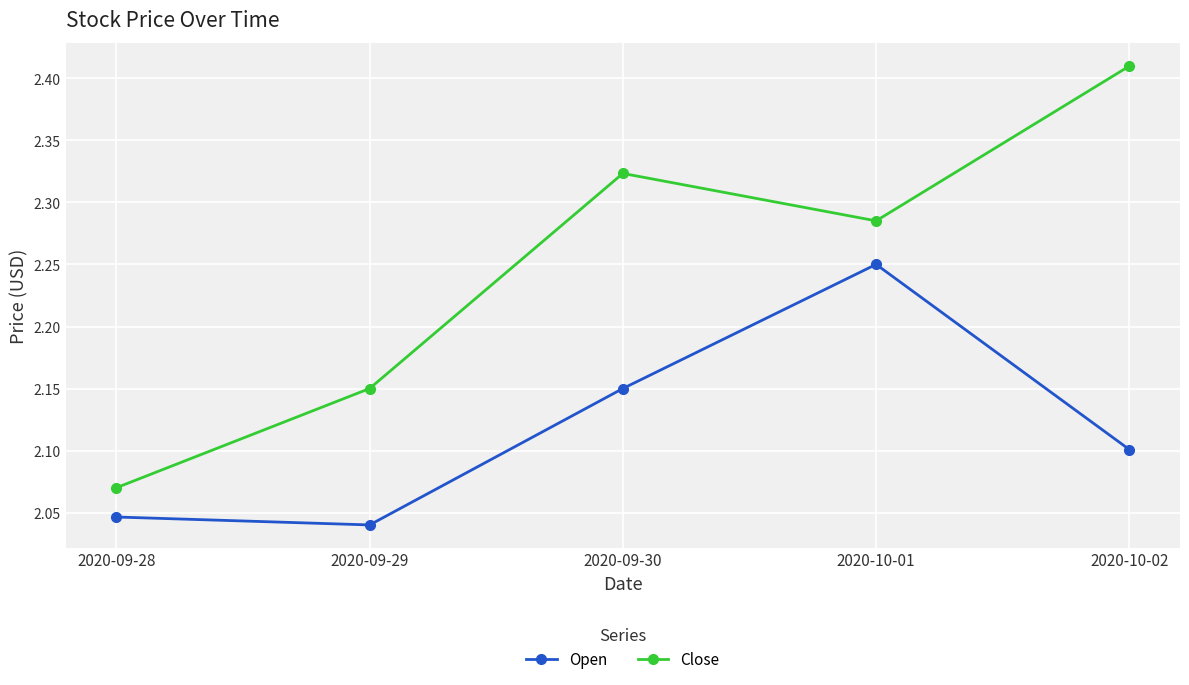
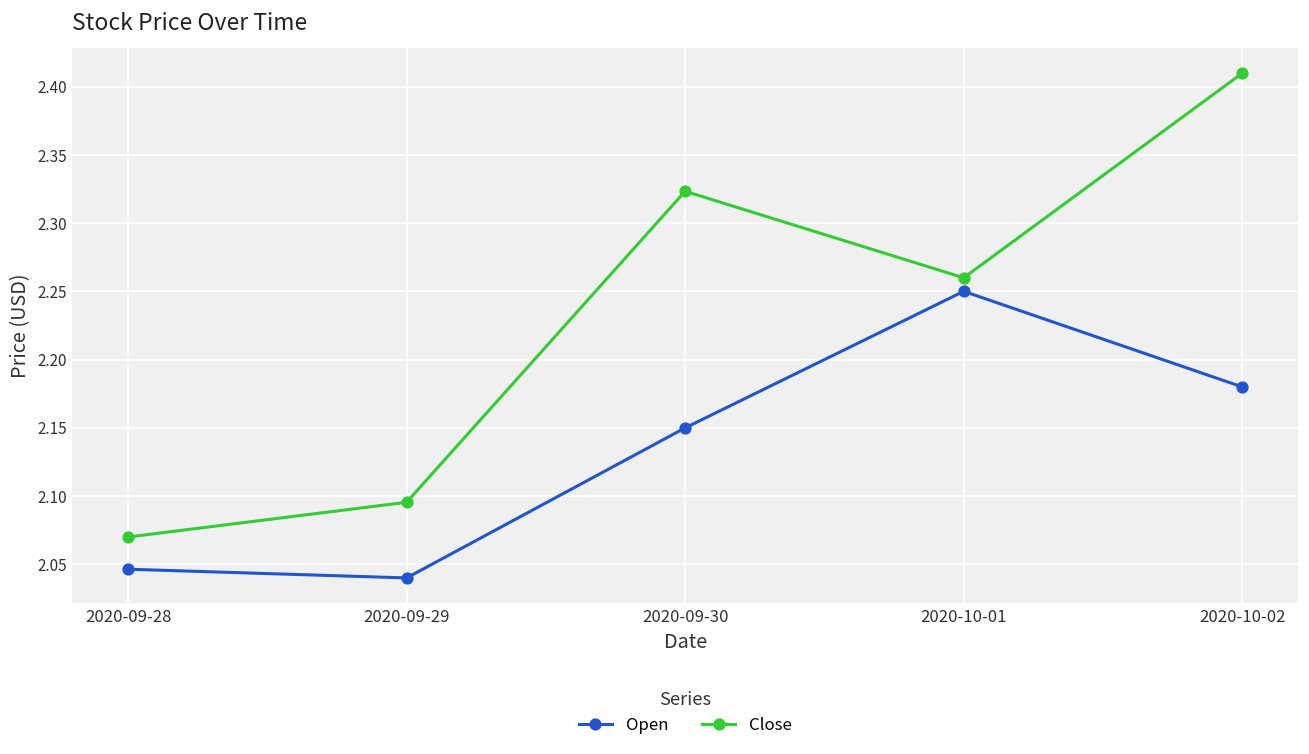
  {
    "Open": {
      "2020-09-28": 2.046,
      "2020-09-29": 2.040,
      "2020-09-30": 2.150,
      "2020-10-01": 2.250,
-     "2020-10-02": 2.101
+     "2020-10-02": 2.180
    },
    "Close": {
      "2020-09-28": 2.070,
-     "2020-09-29": 2.150,
+     "2020-09-29": 2.095,
      "2020-09-30": 2.323,
-     "2020-10-01": 2.285,
+     "2020-10-01": 2.260,
      "2020-10-02": 2.410
    }
  }
